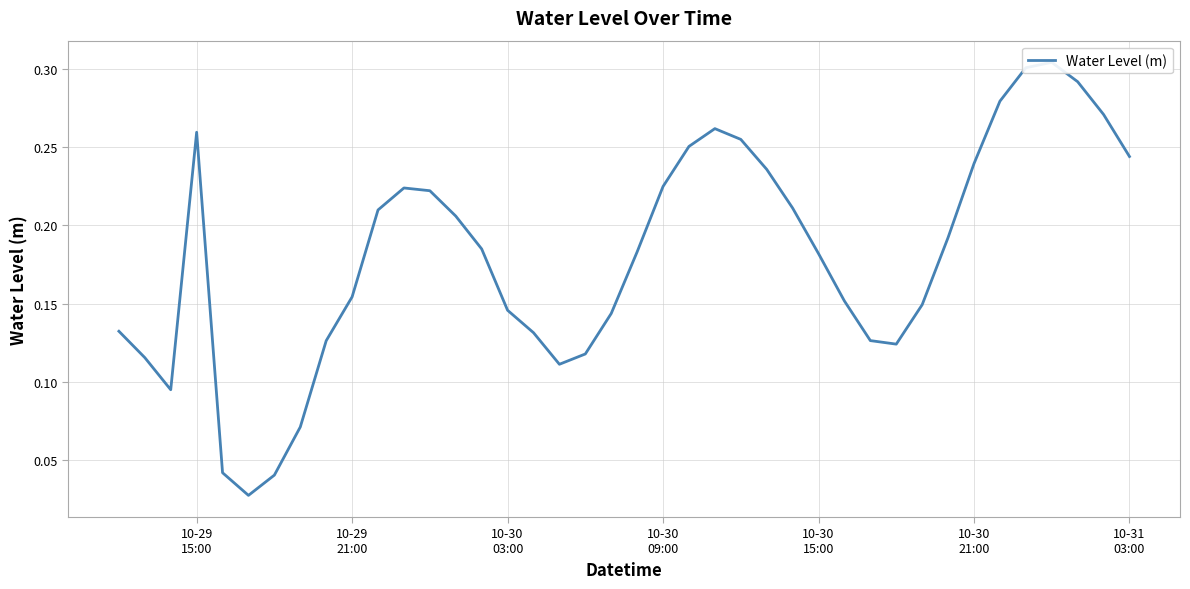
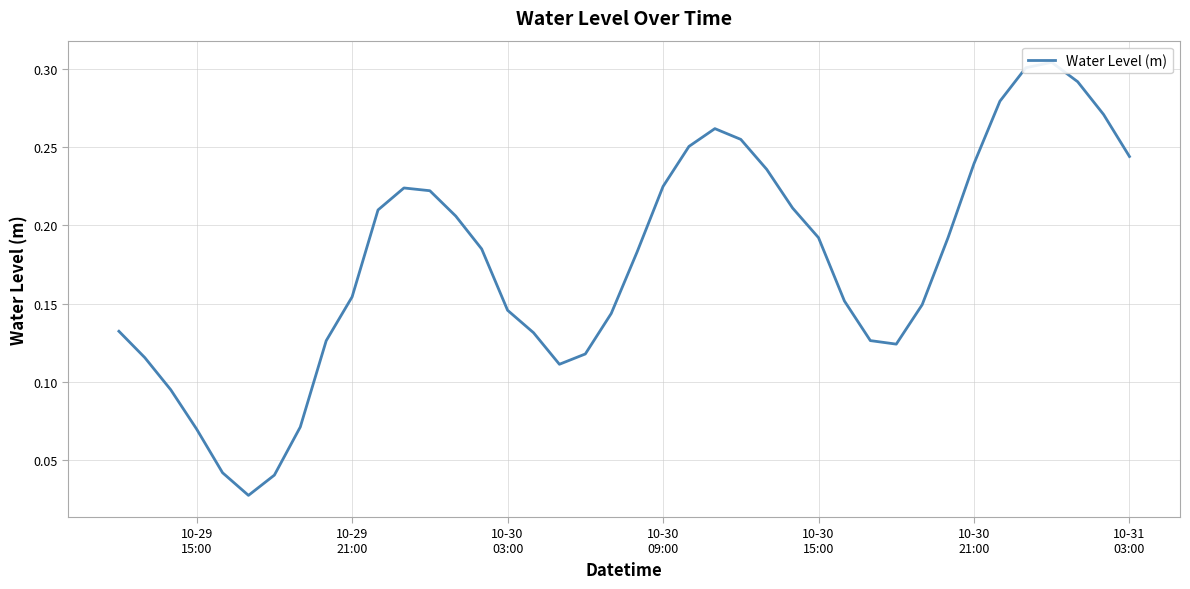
  {
-   "10-29 15:00": 0.259,
+   "10-29 15:00": 0.070,
    "10-29 21:00": 0.154,
    "10-30 03:00": 0.146,
    "10-30 09:00": 0.225,
-   "10-30 15:00": 0.182,
+   "10-30 15:00": 0.192,
    "10-30 21:00": 0.239,
    "10-31 03:00": 0.244
  }
